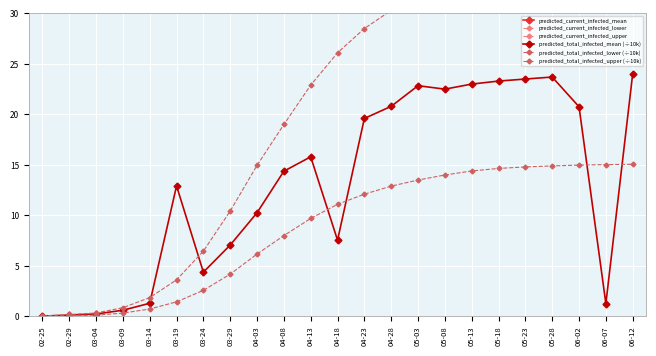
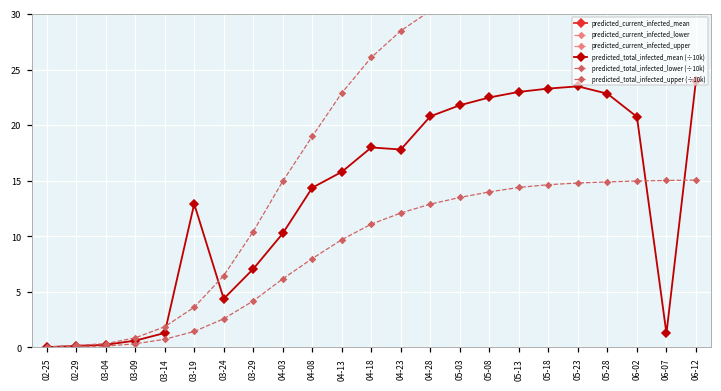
  {
    "predicted_total_infected_mean (÷10k)": {
      "03-14": 1.3,
      "03-19": 12.9,
      "03-24": 4.4,
      "03-29": 7.1,
      "04-03": 10.3,
      "04-08": 14.4,
      "04-13": 15.8,
-     "04-18": 7.5,
-     "04-23": 19.6,
+     "04-18": 18.0,
+     "04-23": 17.8,
      "04-28": 20.8,
-     "05-03": 22.8,
+     "05-03": 21.8,
      "05-08": 22.5,
      "05-13": 23.0,
      "05-18": 23.3,
      "05-23": 23.5,
-     "05-28": 23.7,
+     "05-28": 22.8,
      "06-02": 20.8,
      "06-07": 1.3,
      "06-12": 24.0
    }
  }
